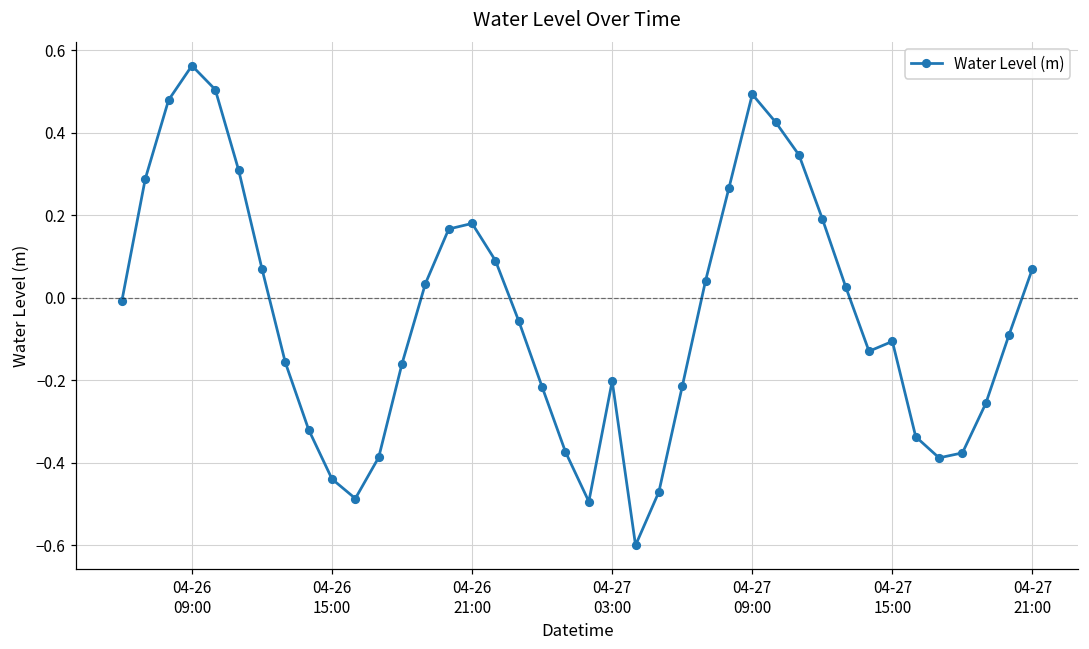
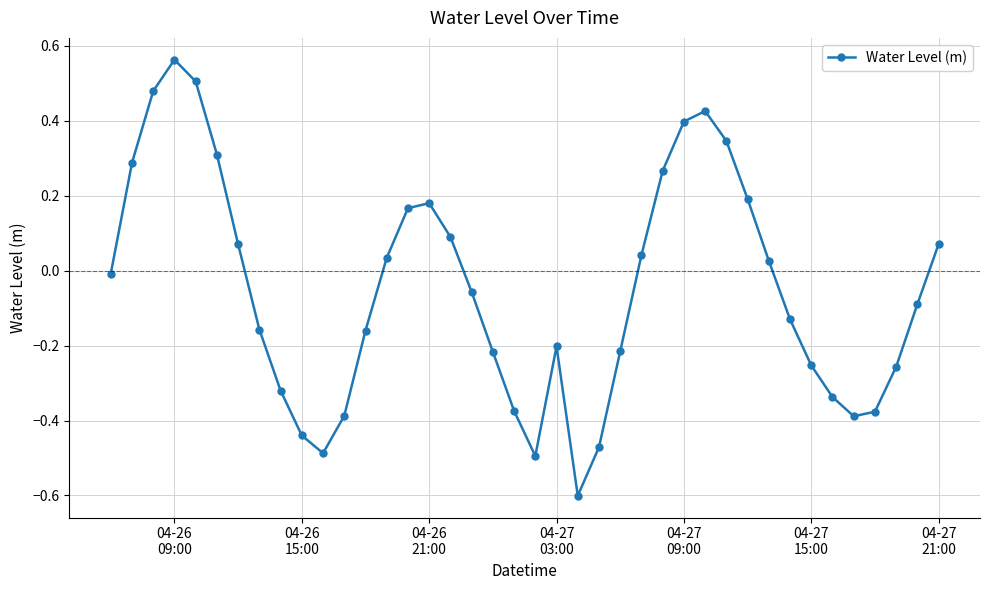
  {
    "04-26 09:00": 0.56,
    "04-26 15:00": -0.44,
    "04-26 21:00": 0.18,
    "04-27 03:00": -0.20,
-   "04-27 09:00": 0.49,
-   "04-27 15:00": -0.11,
+   "04-27 09:00": 0.40,
+   "04-27 15:00": -0.25,
    "04-27 21:00": 0.07
  }
